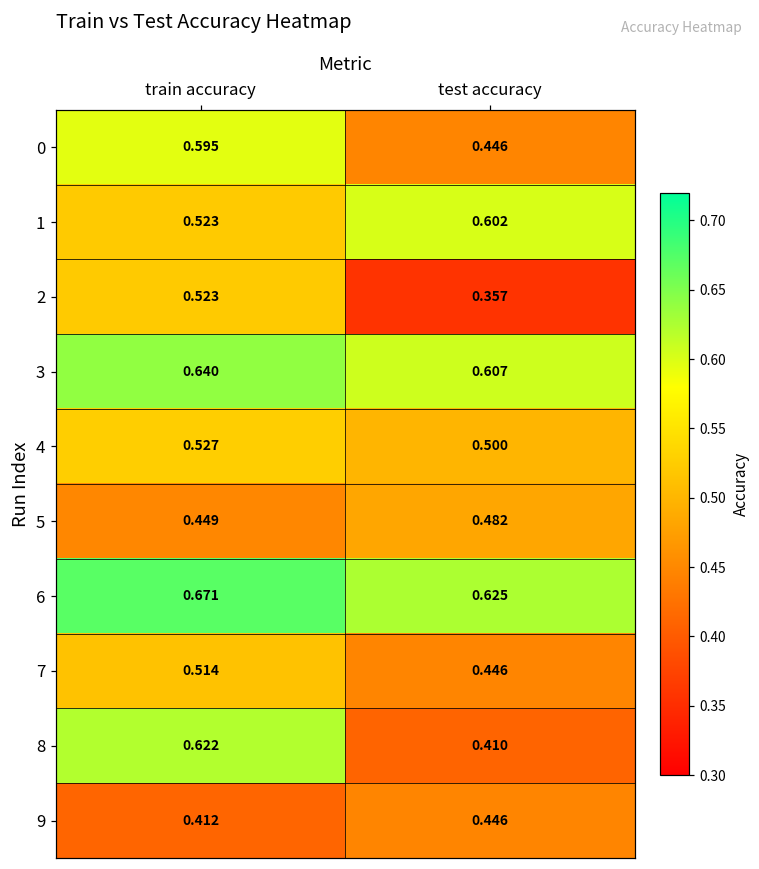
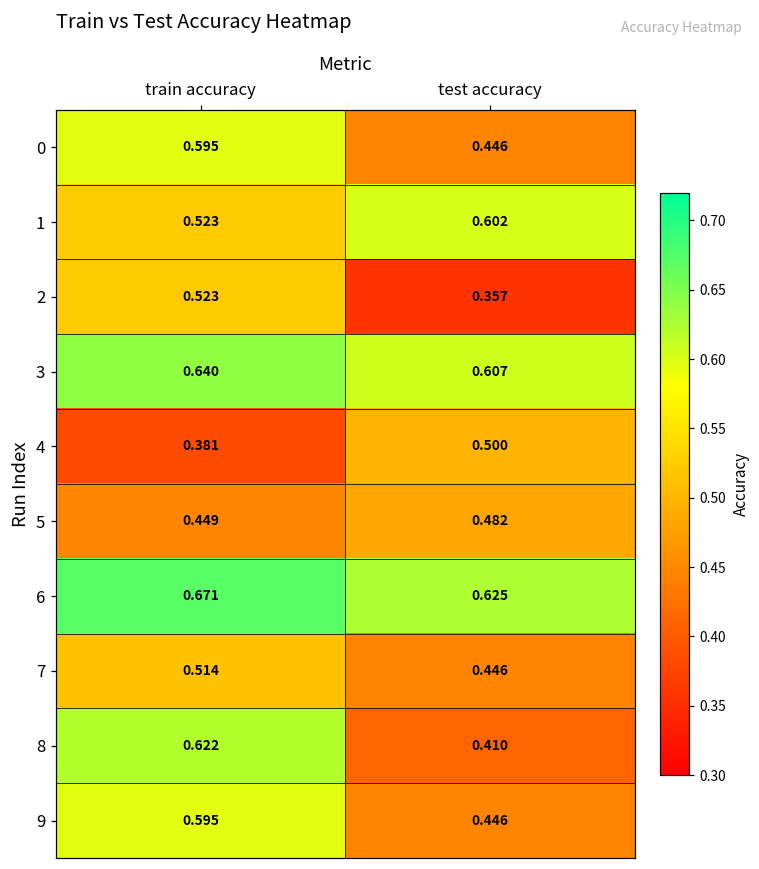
  {
    "0": {
      "train accuracy": 0.595,
      "test accuracy": 0.446
    },
    "1": {
      "train accuracy": 0.523,
      "test accuracy": 0.602
    },
    "2": {
      "train accuracy": 0.523,
      "test accuracy": 0.357
    },
    "3": {
      "train accuracy": 0.640,
      "test accuracy": 0.607
    },
    "4": {
-     "train accuracy": 0.527,
+     "train accuracy": 0.381,
      "test accuracy": 0.500
    },
    "5": {
      "train accuracy": 0.449,
      "test accuracy": 0.482
    },
    "6": {
      "train accuracy": 0.671,
      "test accuracy": 0.625
    },
    "7": {
      "train accuracy": 0.514,
      "test accuracy": 0.446
    },
    "8": {
      "train accuracy": 0.622,
      "test accuracy": 0.410
    },
    "9": {
-     "train accuracy": 0.412,
+     "train accuracy": 0.595,
      "test accuracy": 0.446
    }
  }
